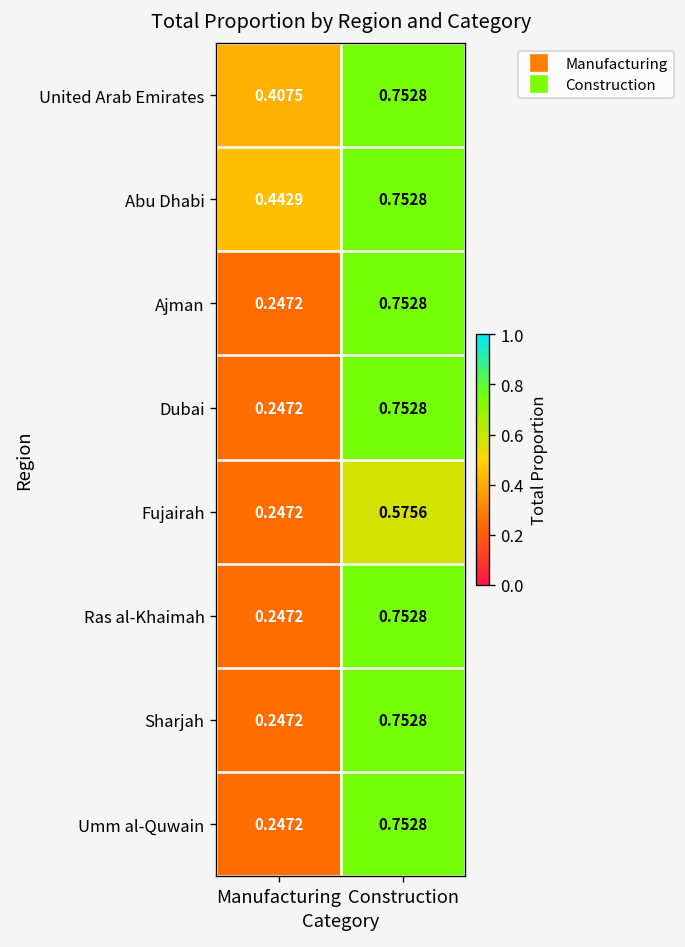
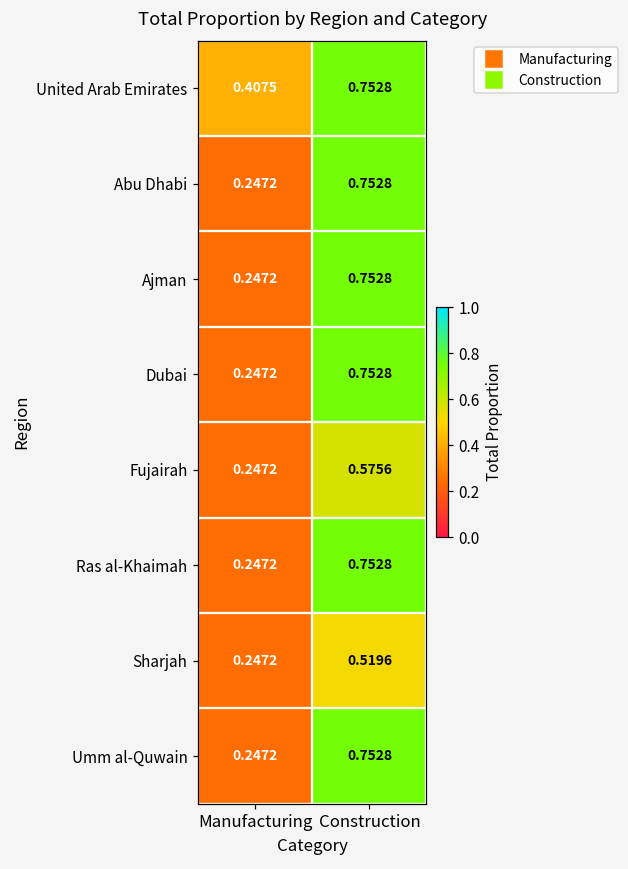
  {
    "United Arab Emirates": {
      "Manufacturing": 0.4075,
      "Construction": 0.7528
    },
    "Abu Dhabi": {
-     "Manufacturing": 0.4429,
+     "Manufacturing": 0.2472,
      "Construction": 0.7528
    },
    "Ajman": {
      "Manufacturing": 0.2472,
      "Construction": 0.7528
    },
    "Dubai": {
      "Manufacturing": 0.2472,
      "Construction": 0.7528
    },
    "Fujairah": {
      "Manufacturing": 0.2472,
      "Construction": 0.5756
    },
    "Ras al-Khaimah": {
      "Manufacturing": 0.2472,
      "Construction": 0.7528
    },
    "Sharjah": {
      "Manufacturing": 0.2472,
-     "Construction": 0.7528
+     "Construction": 0.5196
    },
    "Umm al-Quwain": {
      "Manufacturing": 0.2472,
      "Construction": 0.7528
    }
  }
